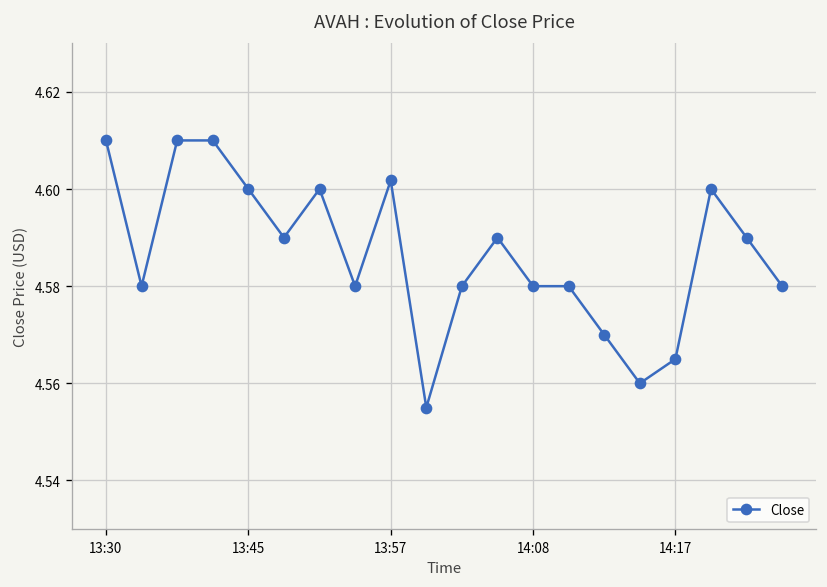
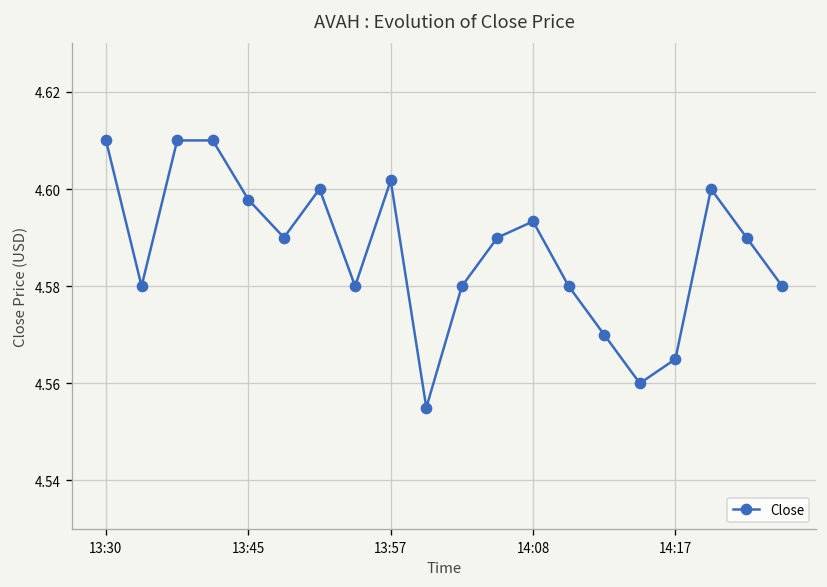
  {
    "13:30": 4.610,
-   "13:45": 4.600,
+   "13:45": 4.598,
    "13:57": 4.602,
-   "14:08": 4.580,
+   "14:08": 4.593,
    "14:17": 4.565
  }
